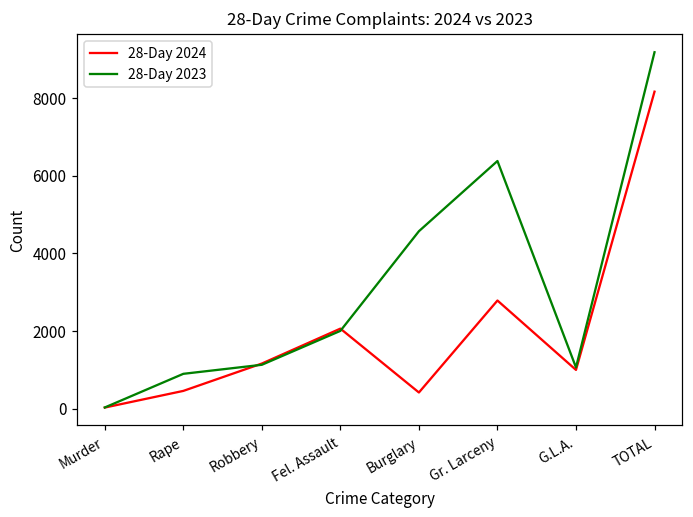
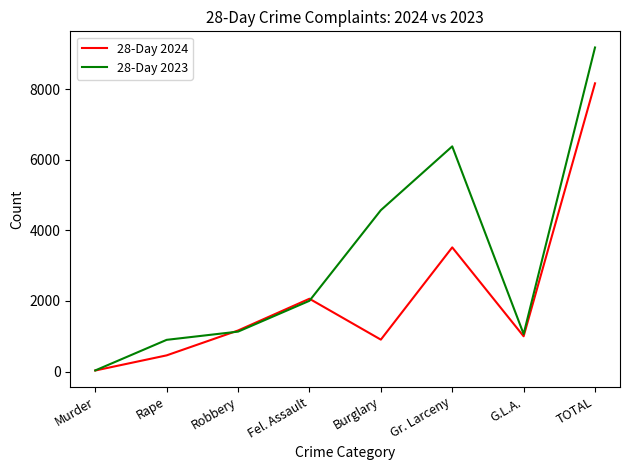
  {
    "28-Day 2024": {
      "Rape": 500,
-     "Burglary": 400,
-     "Gr. Larceny": 2800,
+     "Burglary": 900,
+     "Gr. Larceny": 3500,
      "TOTAL": 8200
    },
    "28-Day 2023": {
      "Rape": 900,
      "Burglary": 4600,
      "Gr. Larceny": 6400,
      "TOTAL": 9200
    }
  }
